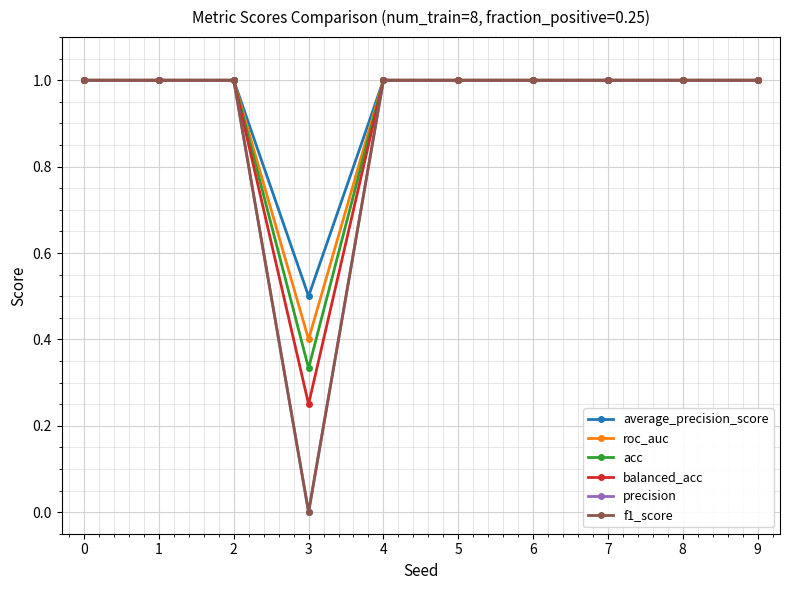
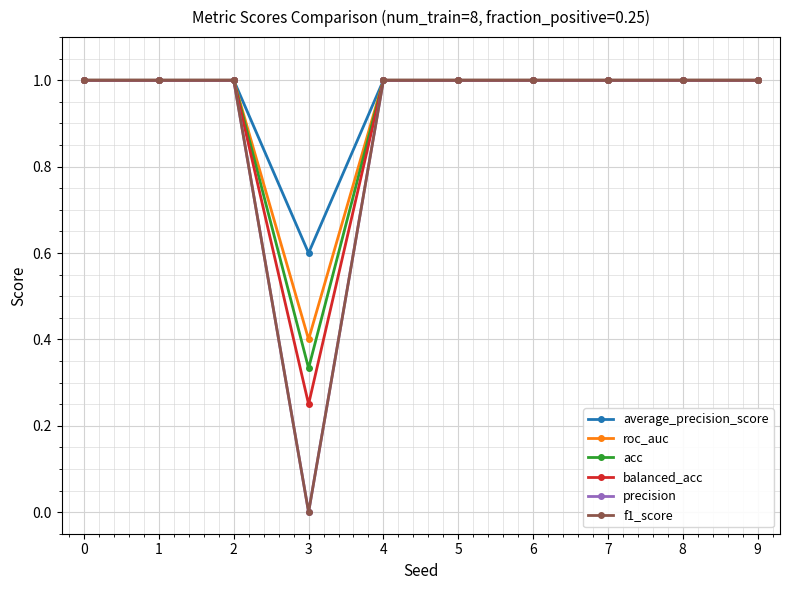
  {
    "average_precision_score": {
-     "3": 0.5
+     "3": 0.6
    },
    "roc_auc": {
      "3": 0.4
    },
    "acc": {
      "3": 0.33
    },
    "balanced_acc": {
      "3": 0.25
    },
    "f1_score": {
      "3": 0.0
    }
  }
